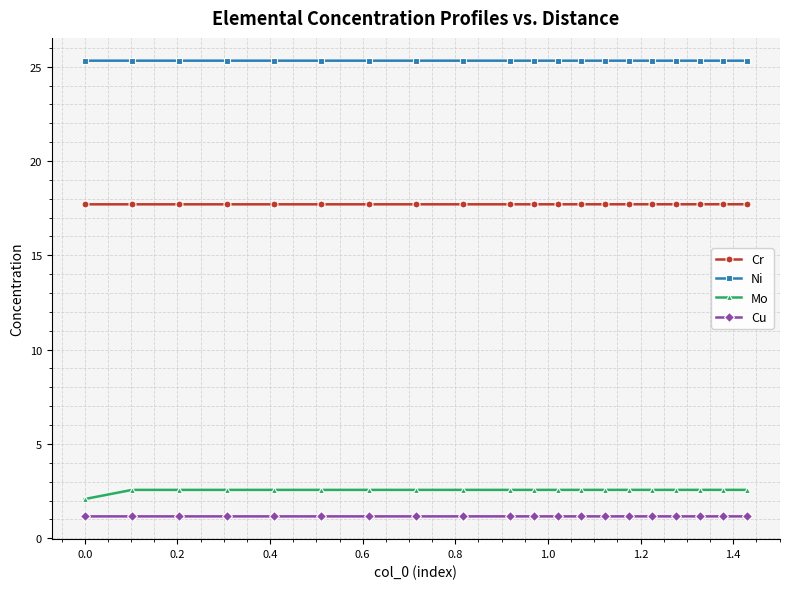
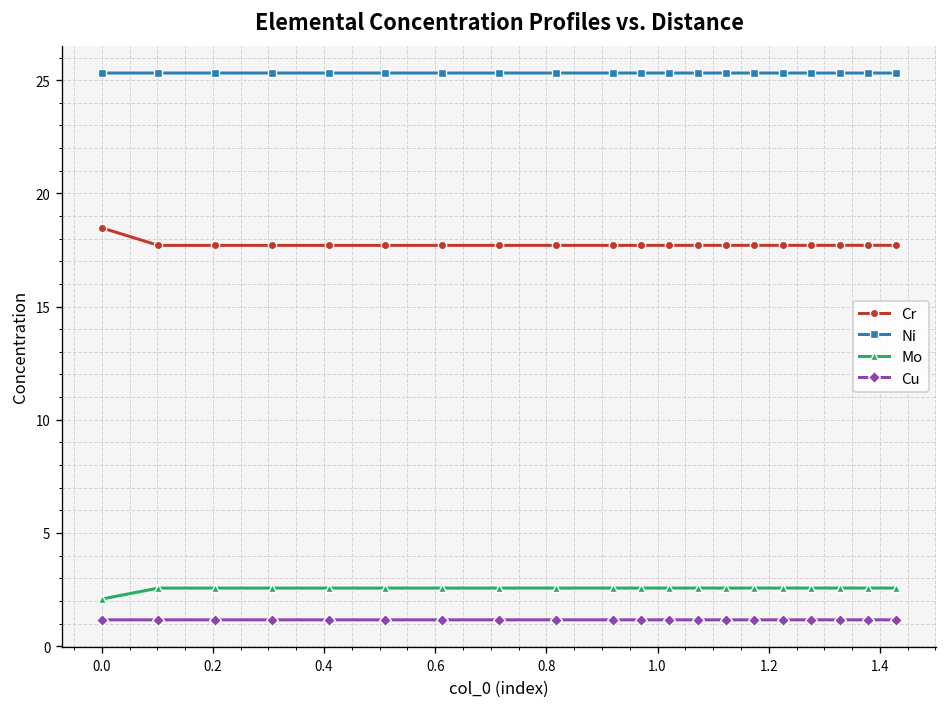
  {
    "Cr": {
-     "0.0": 17.7
+     "0.0": 18.5
    },
    "Ni": {
      "0.0": 25.3
    },
    "Mo": {
      "0.0": 2.1
    },
    "Cu": {
      "0.0": 1.2
    }
  }
